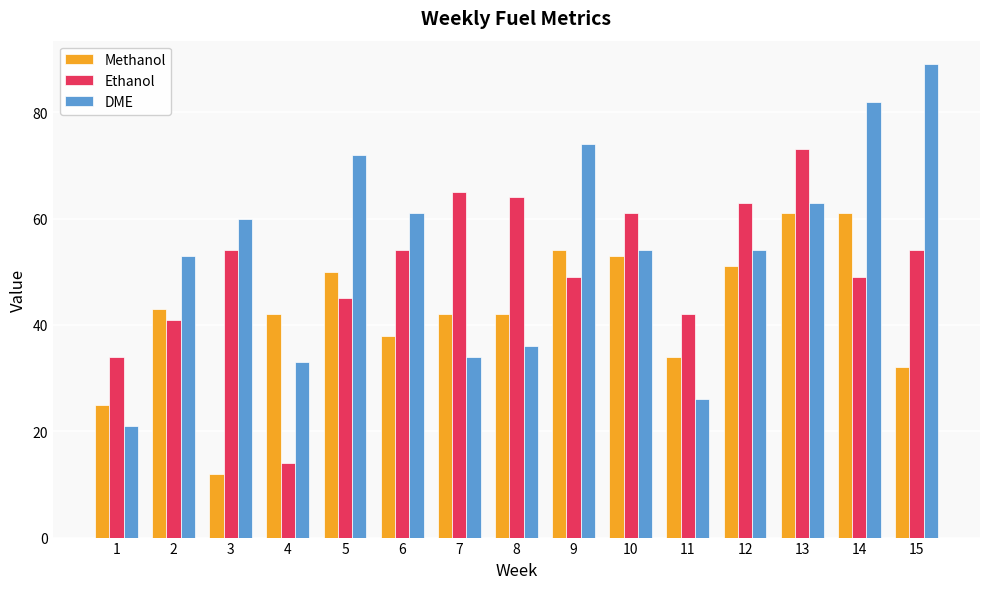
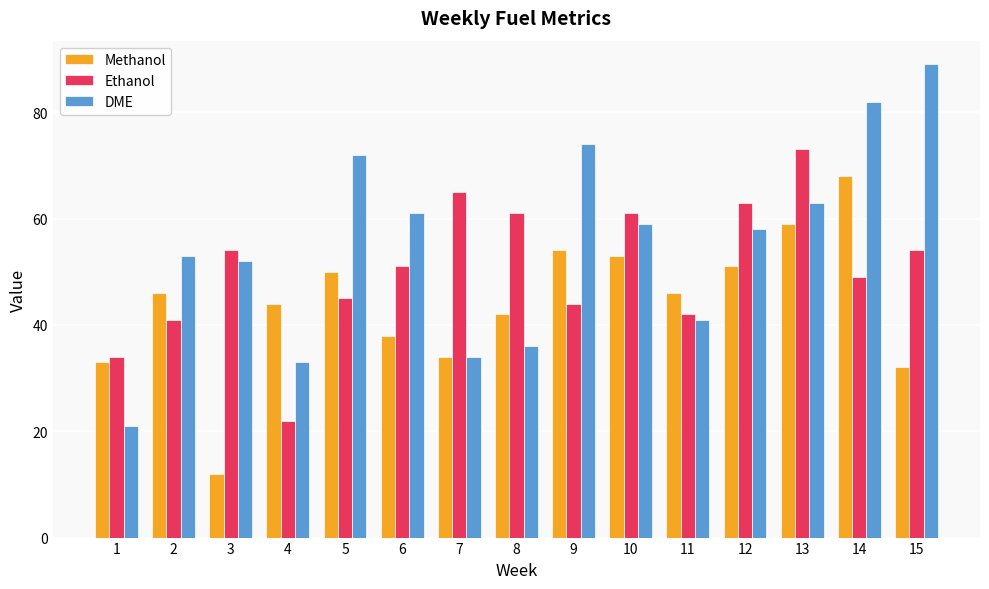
  {
    "Methanol": {
-     "1": 25,
-     "2": 43,
+     "1": 33,
+     "2": 46,
      "3": 12,
-     "4": 42,
+     "4": 44,
      "5": 50,
      "6": 38,
-     "7": 42,
+     "7": 34,
      "8": 42,
      "9": 54,
      "10": 53,
-     "11": 34,
+     "11": 46,
      "12": 51,
-     "13": 61,
-     "14": 61,
+     "13": 59,
+     "14": 68,
      "15": 32
    },
    "Ethanol": {
      "1": 34,
      "2": 41,
      "3": 54,
-     "4": 14,
+     "4": 22,
      "5": 45,
-     "6": 54,
+     "6": 51,
      "7": 65,
-     "8": 64,
-     "9": 49,
+     "8": 61,
+     "9": 44,
      "10": 61,
      "11": 42,
      "12": 63,
      "13": 73,
      "14": 49,
      "15": 54
    },
    "DME": {
      "1": 21,
      "2": 53,
-     "3": 60,
+     "3": 52,
      "4": 33,
      "5": 72,
      "6": 61,
      "7": 34,
      "8": 36,
      "9": 74,
-     "10": 54,
-     "11": 26,
-     "12": 54,
+     "10": 59,
+     "11": 41,
+     "12": 58,
      "13": 63,
      "14": 82,
      "15": 89
    }
  }
